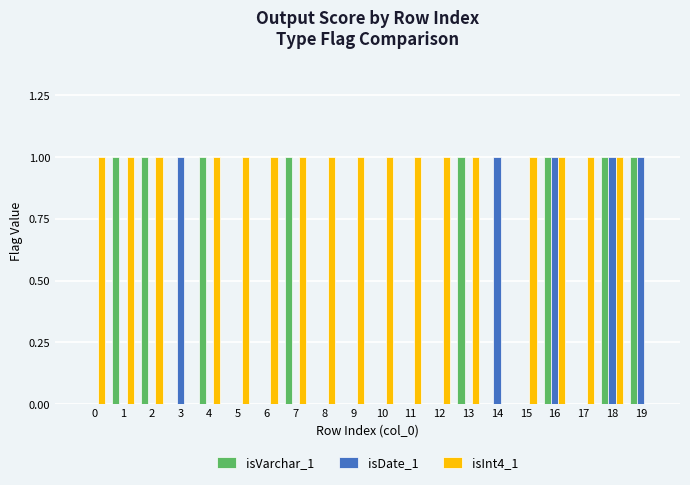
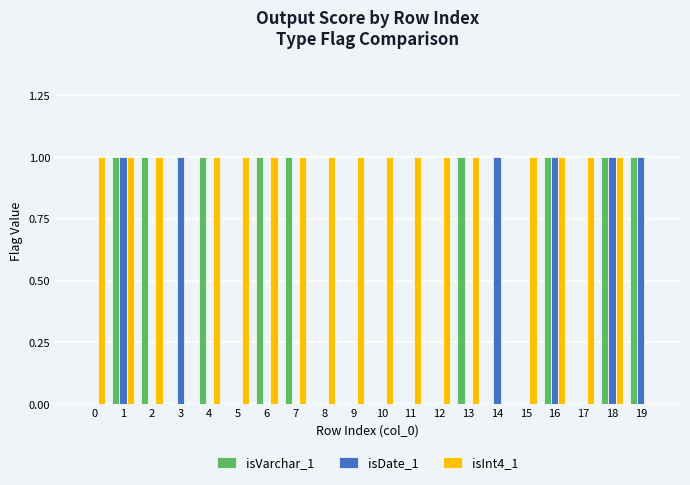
  {
    "isVarchar_1": {
      "0": 0,
      "1": 1,
      "2": 1,
      "3": 0,
      "4": 1,
      "5": 0,
-     "6": 0,
+     "6": 1,
      "7": 1,
      "8": 0,
      "9": 0,
      "10": 0,
      "11": 0,
      "12": 0,
      "13": 1,
      "14": 0,
      "15": 0,
      "16": 1,
      "17": 0,
      "18": 1,
      "19": 1
    },
    "isDate_1": {
      "0": 0,
-     "1": 0,
+     "1": 1,
      "2": 0,
      "3": 1,
      "4": 0,
      "5": 0,
      "6": 0,
      "7": 0,
      "8": 0,
      "9": 0,
      "10": 0,
      "11": 0,
      "12": 0,
      "13": 0,
      "14": 1,
      "15": 0,
      "16": 1,
      "17": 0,
      "18": 1,
      "19": 1
    },
    "isInt4_1": {
      "0": 1,
      "1": 1,
      "2": 1,
      "3": 0,
      "4": 1,
      "5": 1,
      "6": 1,
      "7": 1,
      "8": 1,
      "9": 1,
      "10": 1,
      "11": 1,
      "12": 1,
      "13": 1,
      "14": 0,
      "15": 1,
      "16": 1,
      "17": 1,
      "18": 1,
      "19": 0
    }
  }
